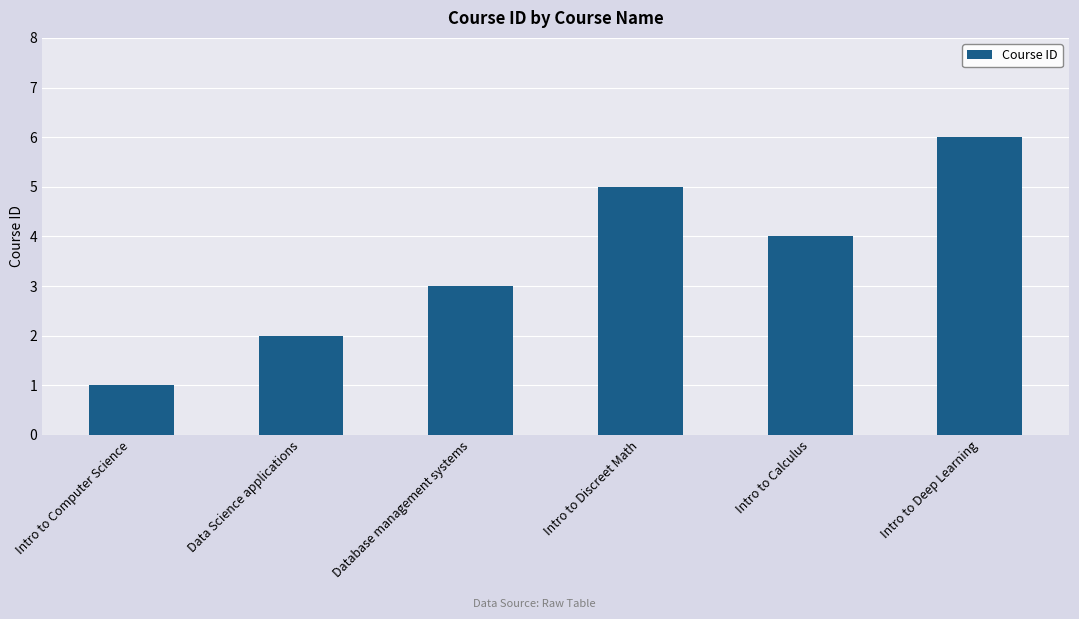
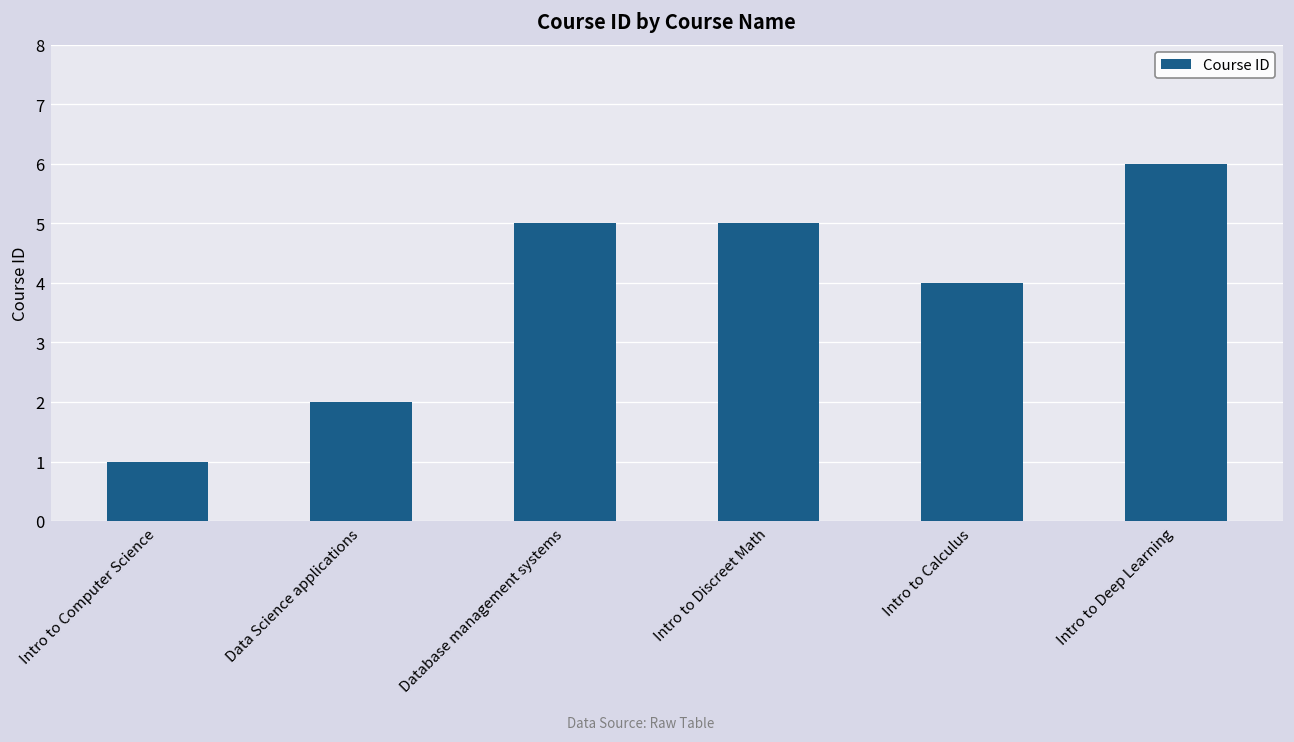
  {
    "Intro to Computer Science": 1,
    "Data Science applications": 2,
-   "Database management systems": 3,
+   "Database management systems": 5,
    "Intro to Discreet Math": 5,
    "Intro to Calculus": 4,
    "Intro to Deep Learning": 6
  }
